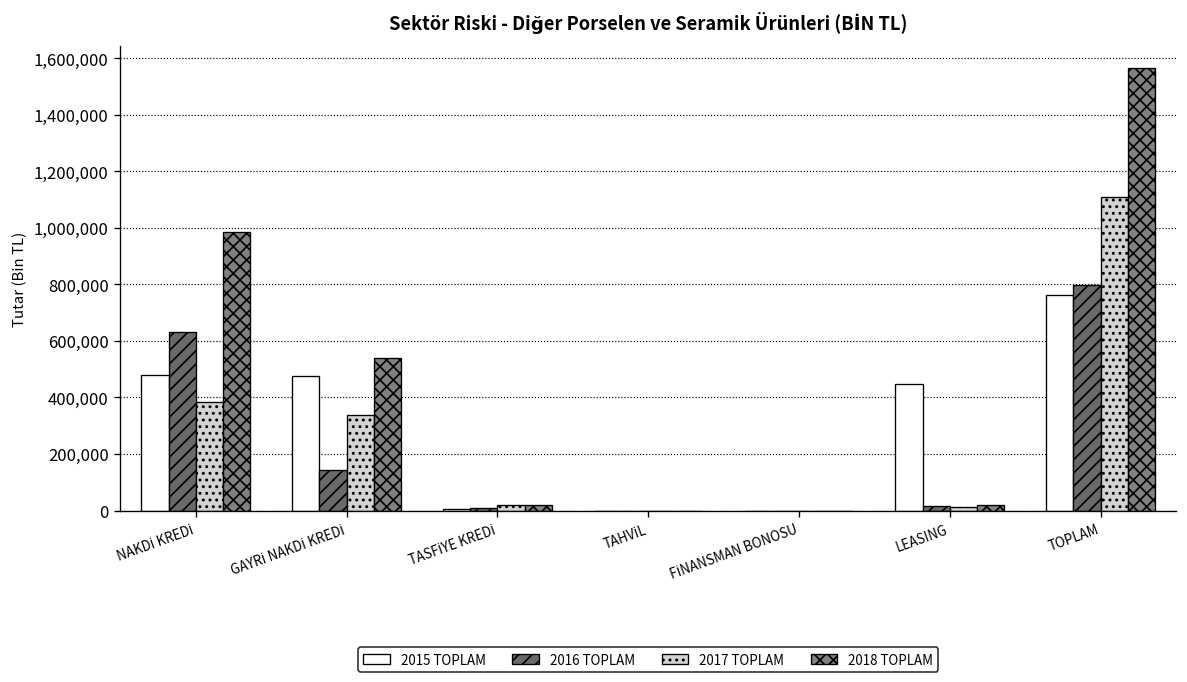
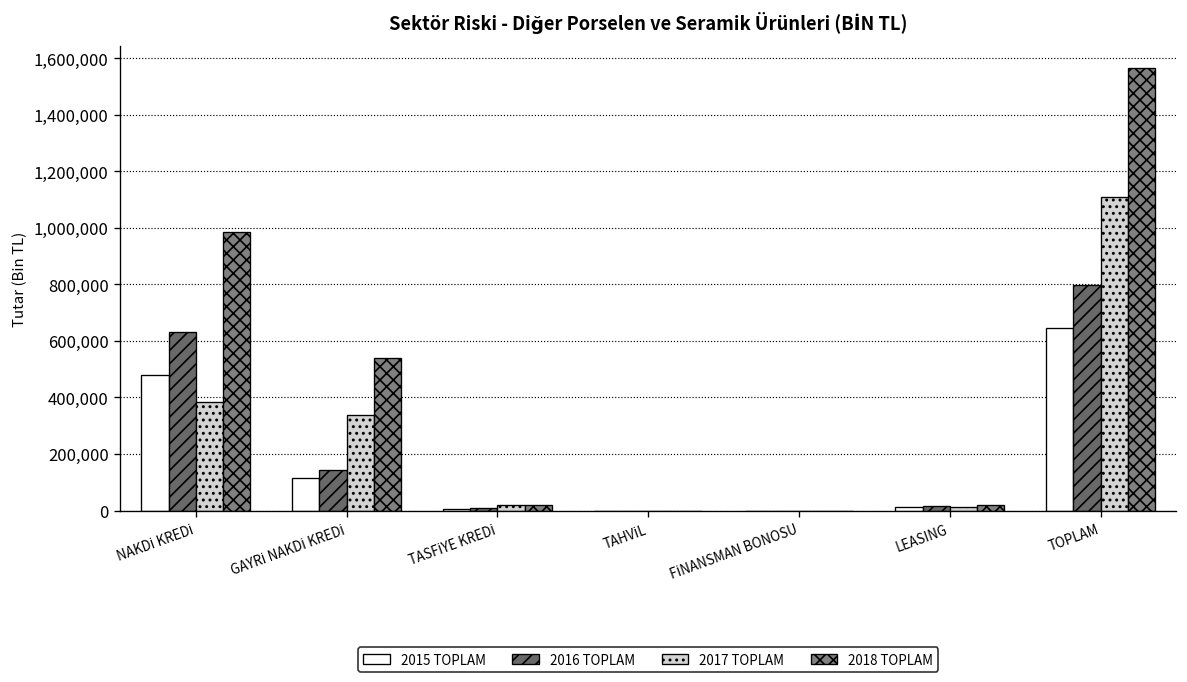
  {
    "2015 TOPLAM": {
      "NAKDİ KREDİ": "480,000",
-     "GAYRİ NAKDİ KREDİ": "480,000",
+     "GAYRİ NAKDİ KREDİ": "120,000",
      "TAHVİL": "0",
      "FİNANSMAN BONOSU": "0",
-     "LEASING": "450,000",
-     "TOPLAM": "760,000"
+     "LEASING": "10,000",
+     "TOPLAM": "650,000"
    },
    "2017 TOPLAM": {
      "NAKDİ KREDİ": "380,000",
      "GAYRİ NAKDİ KREDİ": "340,000",
      "TASFİYE KREDİ": "20,000",
      "TAHVİL": "0",
      "FİNANSMAN BONOSU": "0",
      "LEASING": "10,000",
      "TOPLAM": "1,110,000"
    }
  }
